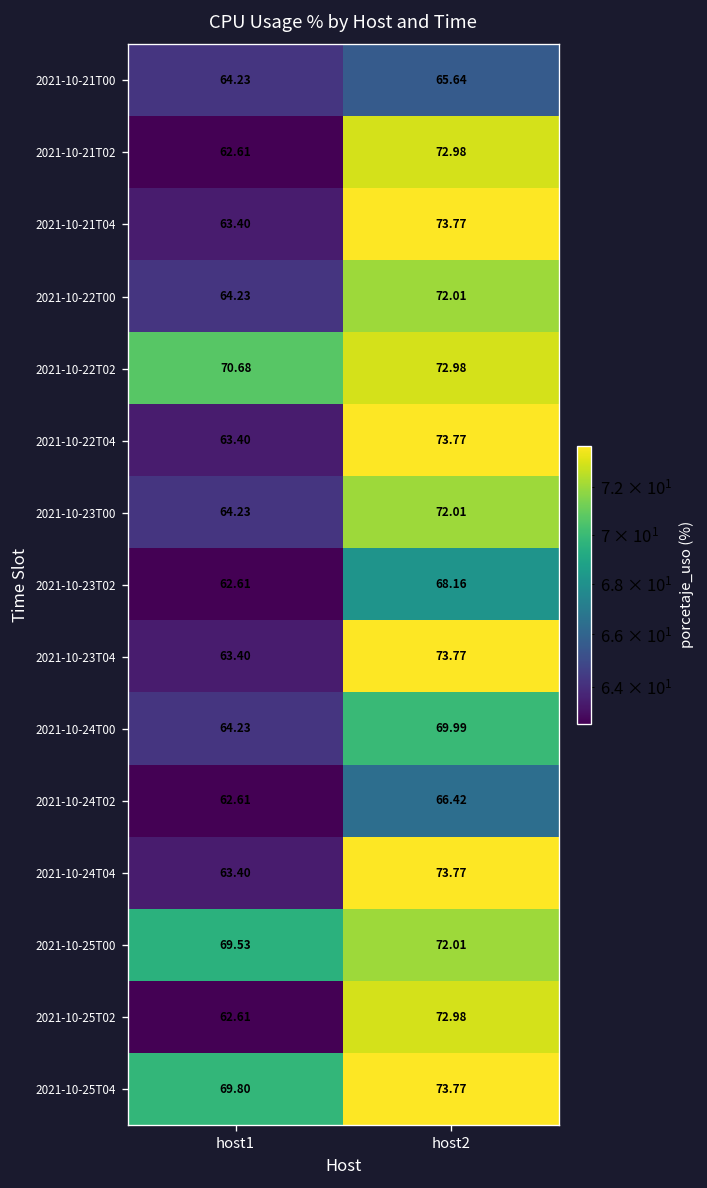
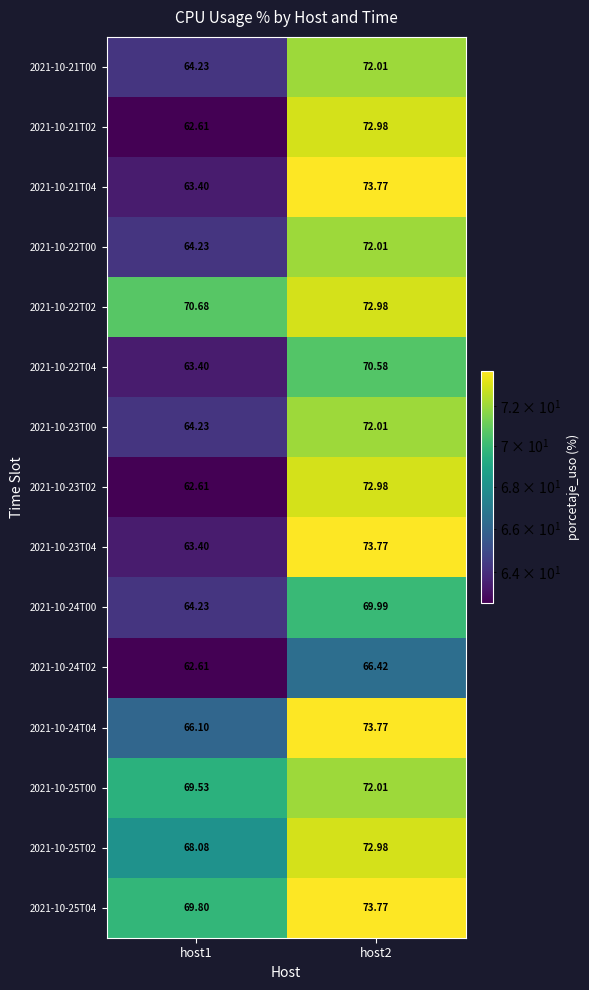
  {
    "2021-10-21T00": {
      "host1": 64.23,
-     "host2": 65.64
+     "host2": 72.01
    },
    "2021-10-21T02": {
      "host1": 62.61,
      "host2": 72.98
    },
    "2021-10-21T04": {
      "host1": 63.40,
      "host2": 73.77
    },
    "2021-10-22T00": {
      "host1": 64.23,
      "host2": 72.01
    },
    "2021-10-22T02": {
      "host1": 70.68,
      "host2": 72.98
    },
    "2021-10-22T04": {
      "host1": 63.40,
-     "host2": 73.77
+     "host2": 70.58
    },
    "2021-10-23T00": {
      "host1": 64.23,
      "host2": 72.01
    },
    "2021-10-23T02": {
      "host1": 62.61,
-     "host2": 68.16
+     "host2": 72.98
    },
    "2021-10-23T04": {
      "host1": 63.40,
      "host2": 73.77
    },
    "2021-10-24T00": {
      "host1": 64.23,
      "host2": 69.99
    },
    "2021-10-24T02": {
      "host1": 62.61,
      "host2": 66.42
    },
    "2021-10-24T04": {
-     "host1": 63.40,
+     "host1": 66.10,
      "host2": 73.77
    },
    "2021-10-25T00": {
      "host1": 69.53,
      "host2": 72.01
    },
    "2021-10-25T02": {
-     "host1": 62.61,
+     "host1": 68.08,
      "host2": 72.98
    },
    "2021-10-25T04": {
      "host1": 69.80,
      "host2": 73.77
    }
  }
